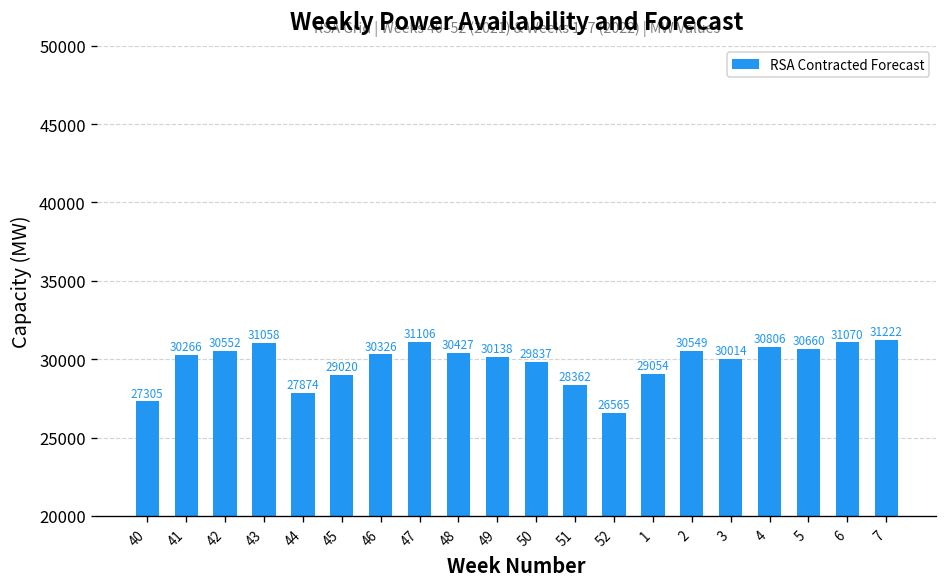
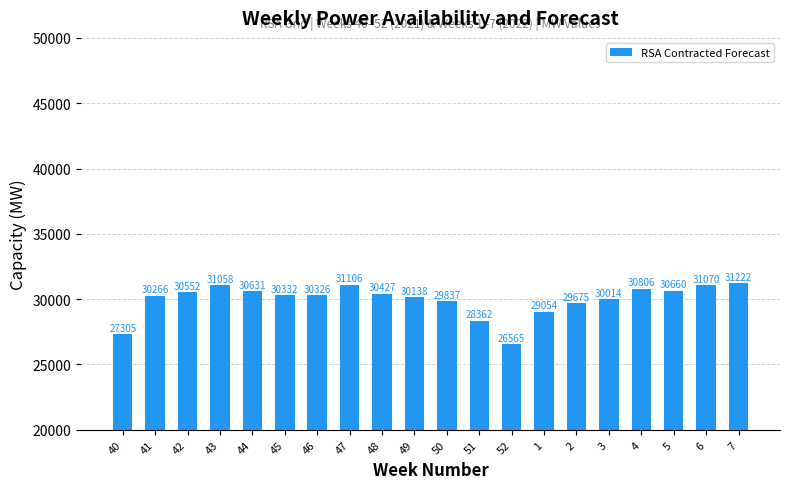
  {
    "40": 27305,
    "41": 30266,
    "42": 30552,
    "43": 31058,
-   "44": 27874,
-   "45": 29020,
+   "44": 30631,
+   "45": 30332,
    "46": 30326,
    "47": 31106,
    "48": 30427,
    "49": 30138,
    "50": 29837,
    "51": 28362,
    "52": 26565,
    "1": 29054,
-   "2": 30549,
+   "2": 29675,
    "3": 30014,
    "4": 30806,
    "5": 30660,
    "6": 31070,
    "7": 31222
  }
